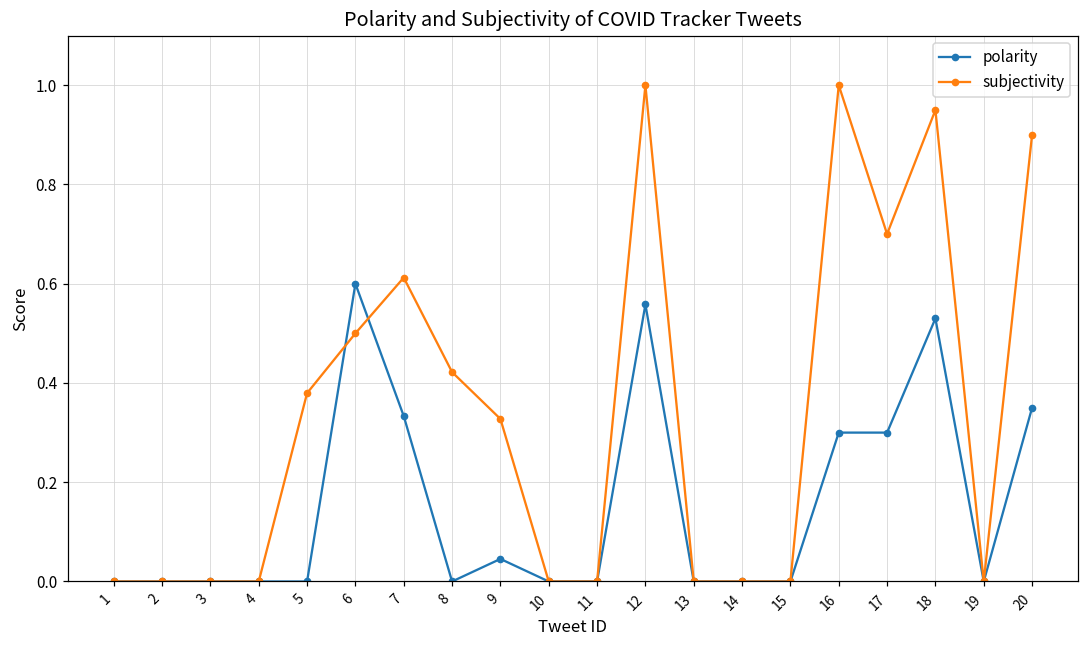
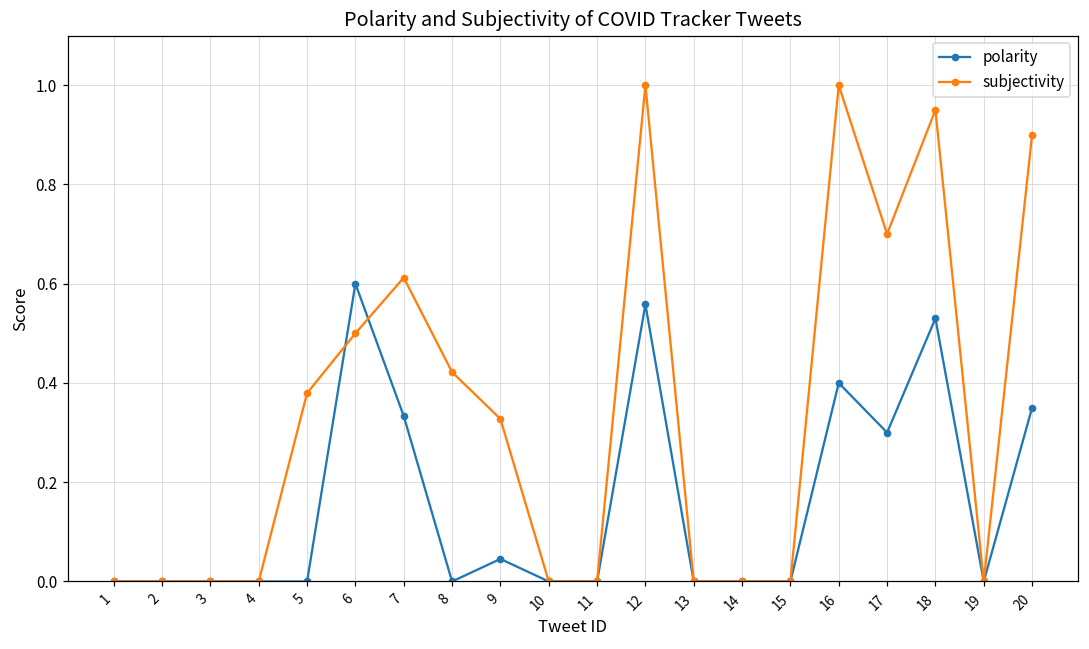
  {
    "polarity": {
      "5": 0.0,
      "6": 0.6,
      "7": 0.33,
      "8": 0.0,
      "9": 0.05,
      "12": 0.56,
-     "16": 0.3,
+     "16": 0.4,
      "17": 0.3,
      "18": 0.53,
      "20": 0.35
    },
    "subjectivity": {
      "5": 0.38,
      "6": 0.5,
      "7": 0.61,
      "8": 0.42,
      "9": 0.33,
      "12": 1.0,
      "16": 1.0,
      "17": 0.7,
      "18": 0.95,
      "20": 0.9
    }
  }
